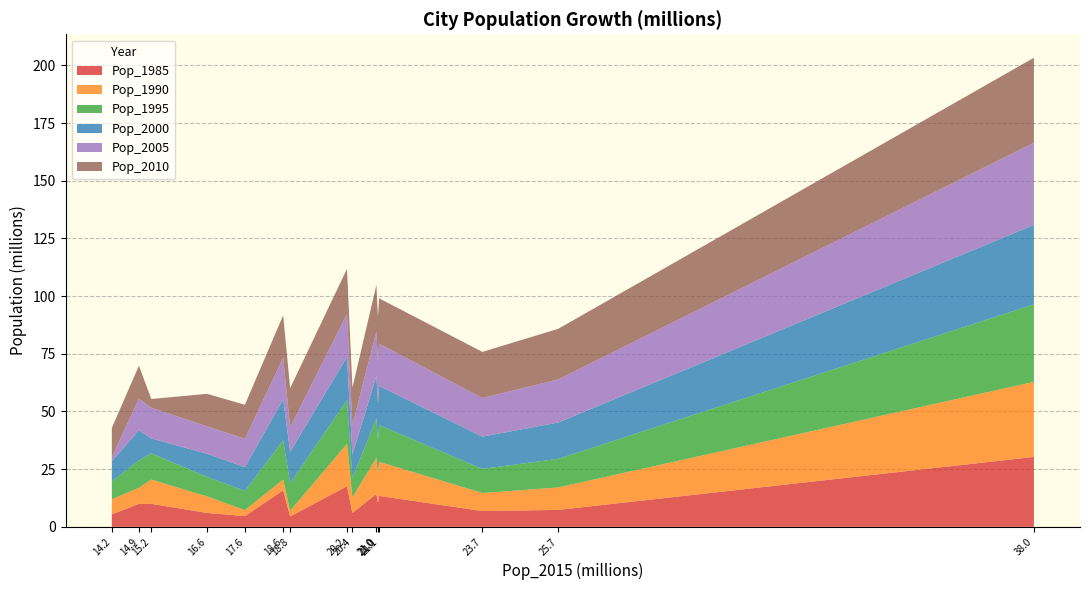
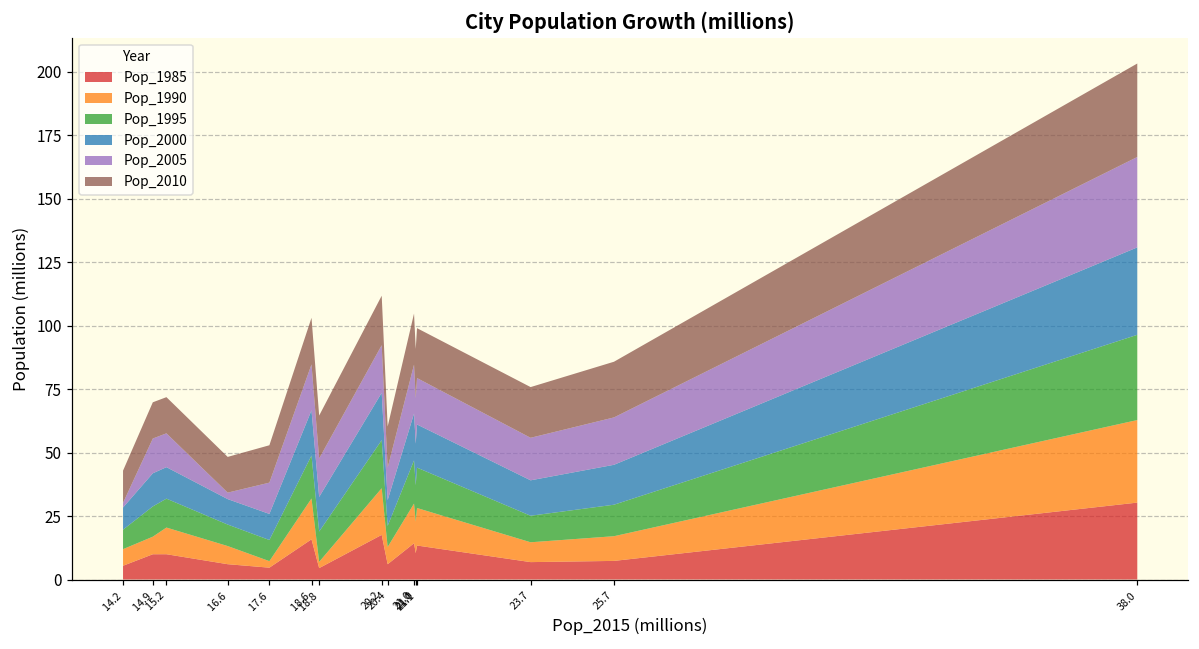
  {
    "Pop_1985": {
      "14.2": 5,
      "14.9": 10,
      "15.2": 10,
      "16.6": 6,
      "17.6": 5,
      "18.6": 16,
      "18.8": 4,
      "20.2": 18,
      "20.4": 6,
      "21.1": 13,
      "23.7": 7,
      "25.7": 7,
      "38.0": 30
    },
    "Pop_1990": {
      "14.2": 7,
      "14.9": 7,
      "15.2": 11,
      "16.6": 7,
      "17.6": 3,
-     "18.6": 5,
+     "18.6": 16,
      "18.8": 2,
      "20.2": 18,
      "20.4": 7,
      "21.1": 15,
      "23.7": 8,
      "25.7": 10,
      "38.0": 33
    },
    "Pop_1995": {
      "14.2": 8,
      "14.9": 12,
      "15.2": 11,
      "16.6": 8,
      "17.6": 8,
      "18.6": 17,
      "18.8": 12,
      "20.2": 19,
      "20.4": 8,
      "21.1": 16,
      "23.7": 10,
      "25.7": 12,
      "38.0": 34
    },
    "Pop_2000": {
      "14.2": 9,
      "14.9": 13,
-     "15.2": 6,
+     "15.2": 12,
      "16.6": 10,
      "17.6": 10,
      "18.6": 18,
      "18.8": 14,
      "20.2": 19,
      "20.4": 10,
      "21.1": 17,
      "23.7": 14,
      "25.7": 16,
      "38.0": 34
    },
    "Pop_2005": {
      "14.2": 2,
      "14.9": 14,
      "15.2": 13,
-     "16.6": 12,
+     "16.6": 3,
      "17.6": 12,
      "18.6": 18,
-     "18.8": 11,
+     "18.8": 15,
      "20.2": 19,
      "20.4": 13,
      "21.1": 18,
      "23.7": 17,
      "25.7": 19,
      "38.0": 36
    },
    "Pop_2010": {
      "14.2": 13,
      "14.9": 14,
-     "15.2": 4,
+     "15.2": 14,
      "16.6": 14,
      "17.6": 15,
      "18.6": 18,
      "18.8": 17,
      "20.2": 19,
      "20.4": 16,
      "21.1": 20,
      "23.7": 20,
      "25.7": 22,
      "38.0": 37
    }
  }
